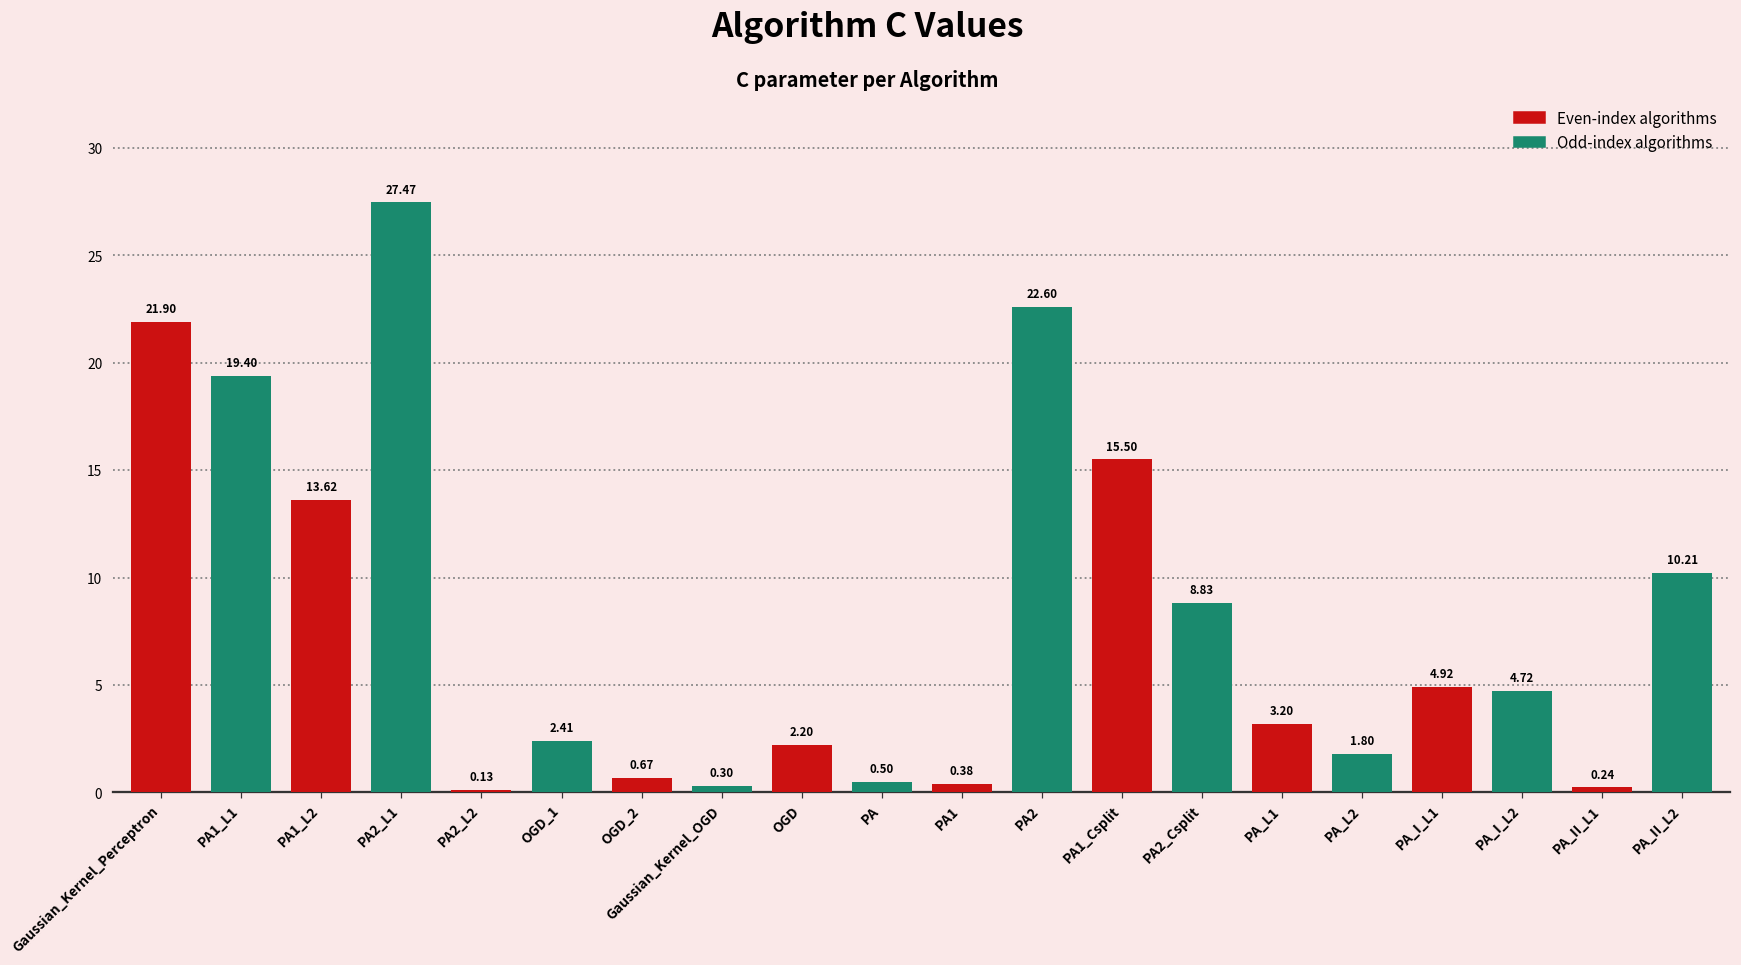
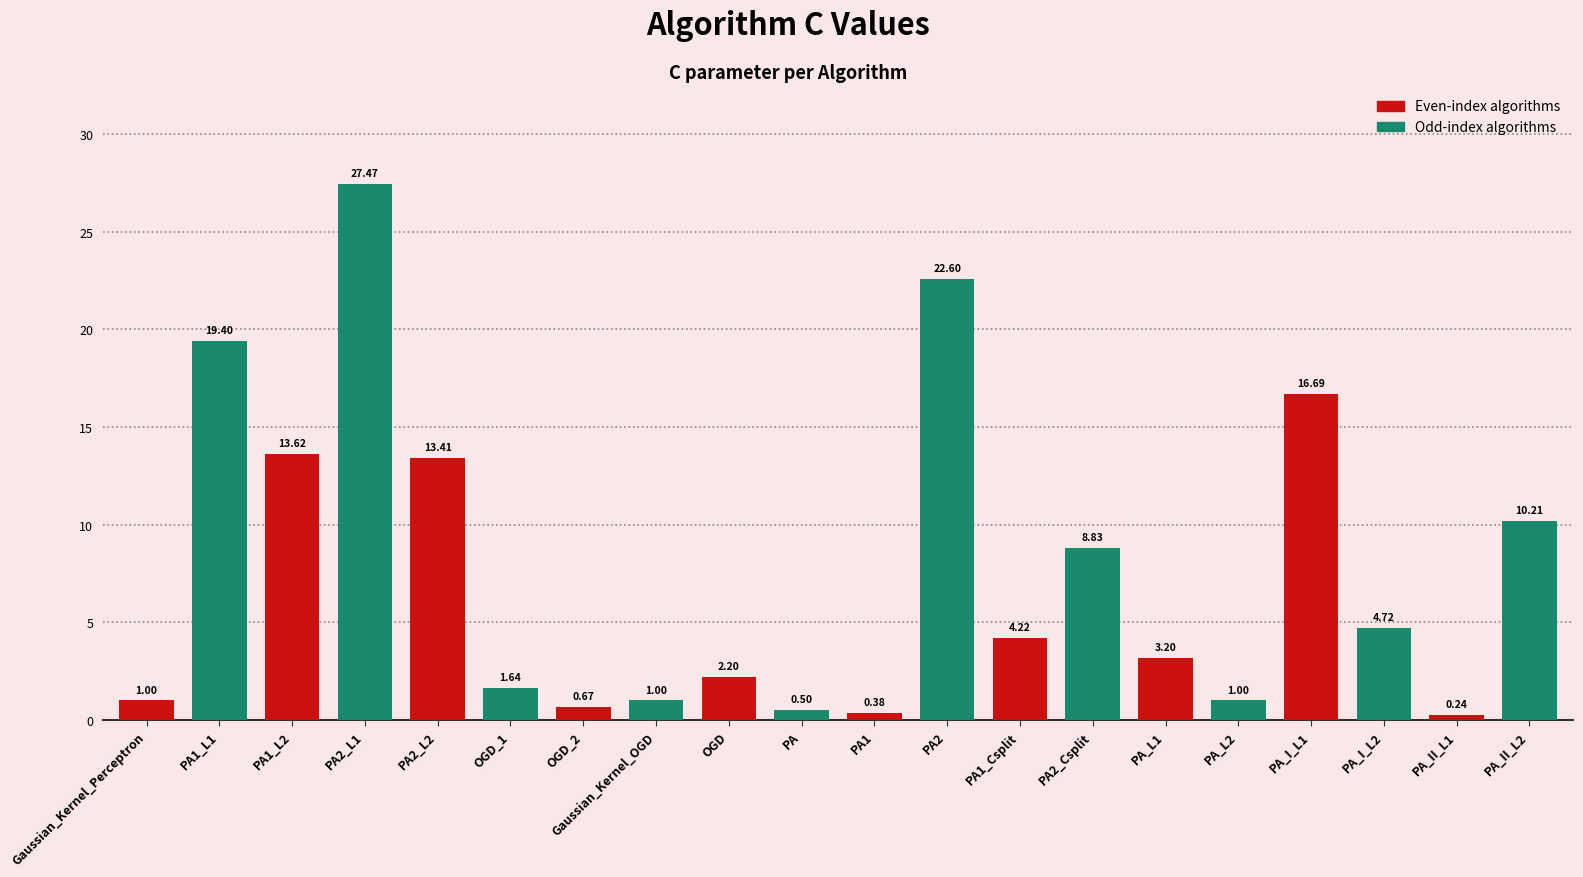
  {
-   "Gaussian_Kernel_Perceptron": 21.90,
+   "Gaussian_Kernel_Perceptron": 1.00,
    "PA1_L1": 19.40,
    "PA1_L2": 13.62,
    "PA2_L1": 27.47,
-   "PA2_L2": 0.13,
-   "OGD_1": 2.41,
+   "PA2_L2": 13.41,
+   "OGD_1": 1.64,
    "OGD_2": 0.67,
-   "Gaussian_Kernel_OGD": 0.30,
+   "Gaussian_Kernel_OGD": 1.00,
    "OGD": 2.20,
    "PA": 0.50,
    "PA1": 0.38,
    "PA2": 22.60,
-   "PA1_Csplit": 15.50,
+   "PA1_Csplit": 4.22,
    "PA2_Csplit": 8.83,
    "PA_L1": 3.20,
-   "PA_L2": 1.80,
-   "PA_I_L1": 4.92,
+   "PA_L2": 1.00,
+   "PA_I_L1": 16.69,
    "PA_I_L2": 4.72,
    "PA_II_L1": 0.24,
    "PA_II_L2": 10.21
  }
